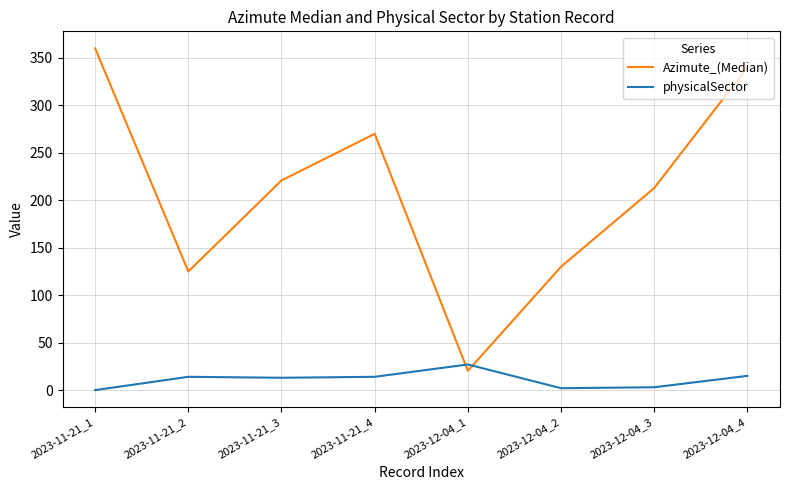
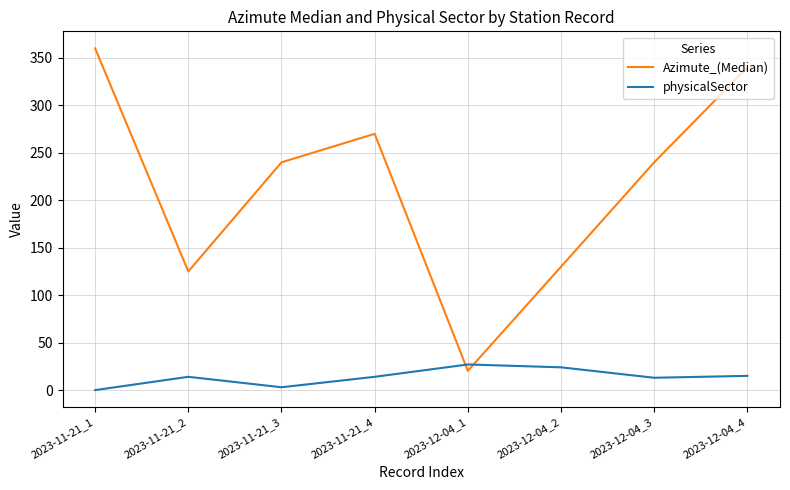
  {
    "Azimute_(Median)": {
      "2023-11-21_1": 360,
      "2023-11-21_2": 130,
-     "2023-11-21_3": 220,
+     "2023-11-21_3": 240,
      "2023-11-21_4": 270,
      "2023-12-04_1": 20,
      "2023-12-04_2": 130,
-     "2023-12-04_3": 210
+     "2023-12-04_3": 240
    },
    "physicalSector": {
      "2023-11-21_1": 0,
      "2023-11-21_2": 10,
-     "2023-11-21_3": 10,
+     "2023-11-21_3": 0,
      "2023-11-21_4": 10,
      "2023-12-04_1": 30,
-     "2023-12-04_2": 0,
-     "2023-12-04_3": 0,
+     "2023-12-04_2": 20,
+     "2023-12-04_3": 10,
      "2023-12-04_4": 20
    }
  }
